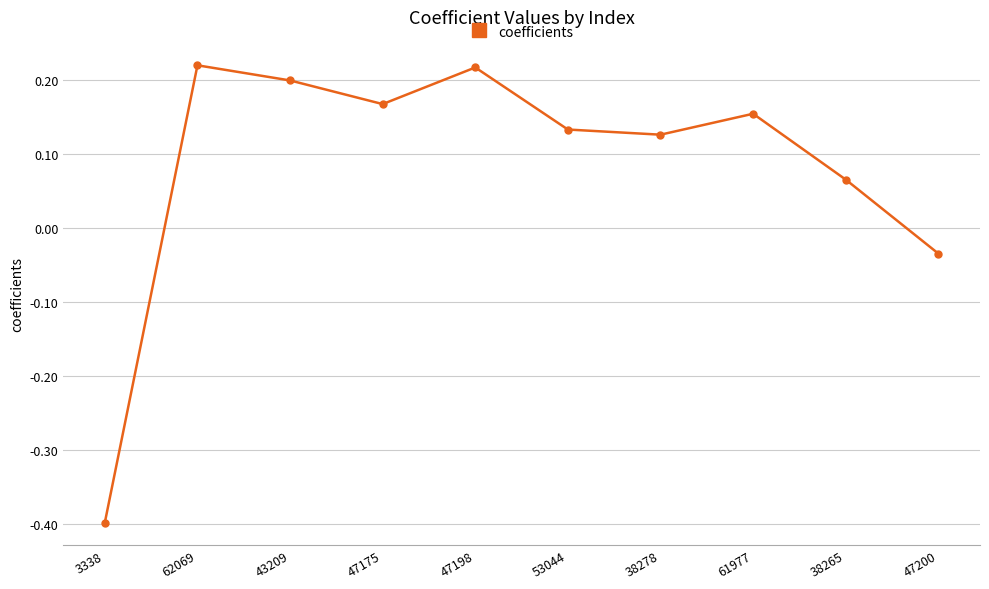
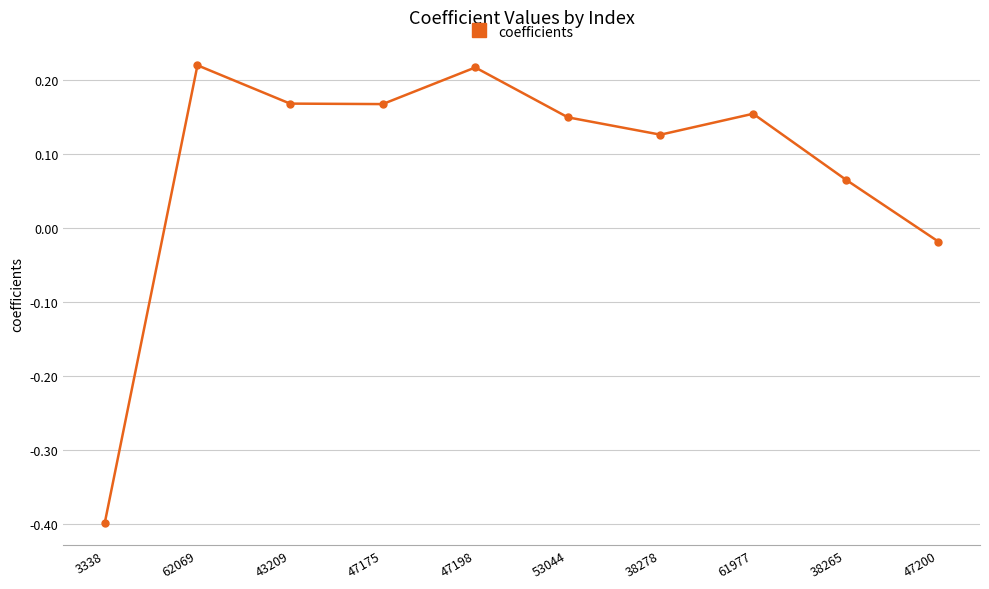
  {
    "3338": -0.40,
    "62069": 0.22,
-   "43209": 0.20,
+   "43209": 0.17,
    "47175": 0.17,
    "47198": 0.22,
-   "53044": 0.13,
+   "53044": 0.15,
    "38278": 0.13,
    "61977": 0.15,
    "38265": 0.07,
-   "47200": -0.03
+   "47200": -0.02
  }
